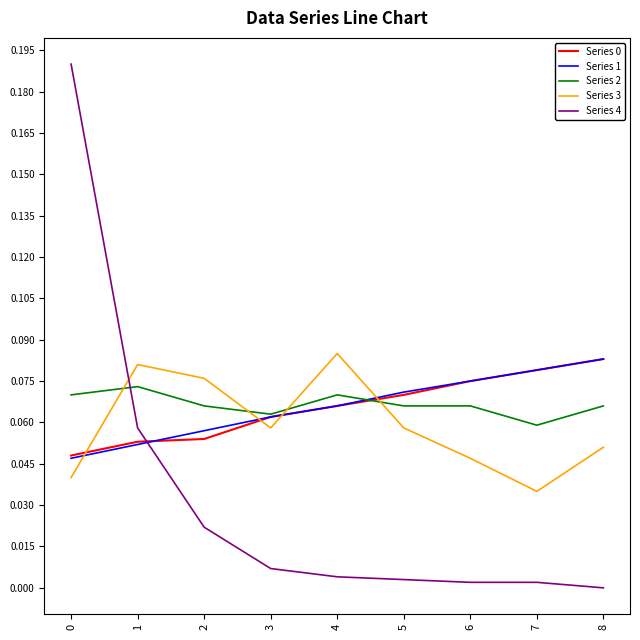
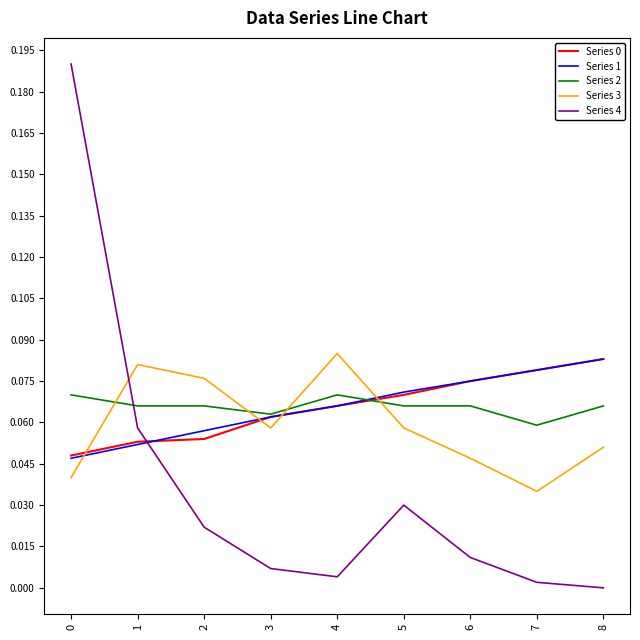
  {
    "Series 0": {
      "0": 0.048,
      "1": 0.053,
      "2": 0.054,
      "5": 0.070
    },
    "Series 1": {
      "0": 0.047,
      "1": 0.052,
      "2": 0.057,
      "5": 0.071
    },
    "Series 2": {
      "0": 0.070,
-     "1": 0.073,
+     "1": 0.066,
      "2": 0.066,
      "3": 0.063,
      "4": 0.070,
      "5": 0.066,
      "6": 0.066,
      "7": 0.059,
      "8": 0.066
    },
    "Series 3": {
      "0": 0.040,
      "1": 0.081,
      "2": 0.076,
      "3": 0.058,
      "4": 0.085,
      "5": 0.058,
      "6": 0.047,
      "7": 0.035,
      "8": 0.051
    },
    "Series 4": {
      "0": 0.190,
      "1": 0.058,
      "2": 0.022,
      "3": 0.007,
      "4": 0.004,
-     "5": 0.003,
-     "6": 0.002,
+     "5": 0.030,
+     "6": 0.011,
      "7": 0.002,
      "8": 0.000
    }
  }
